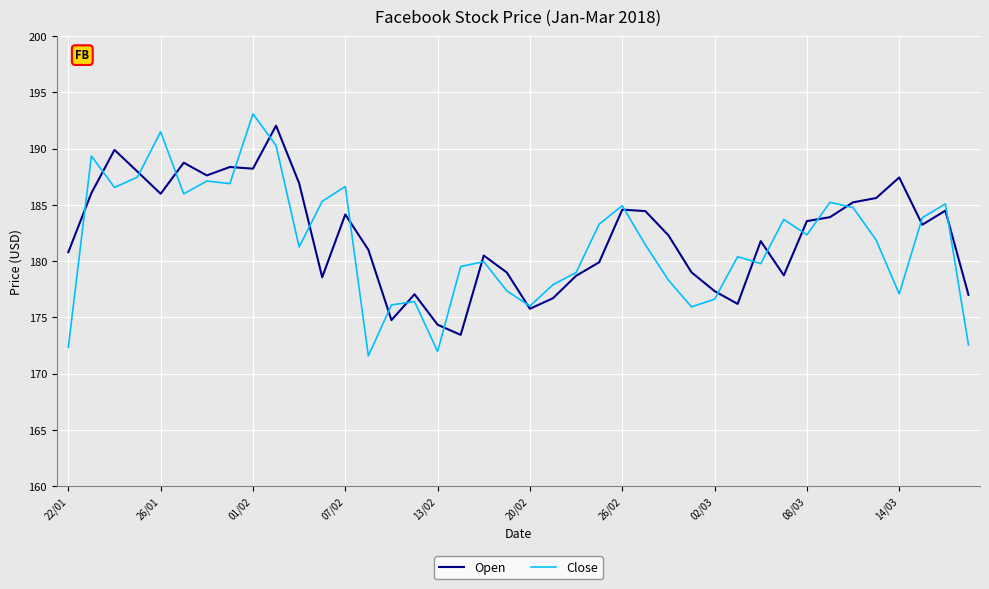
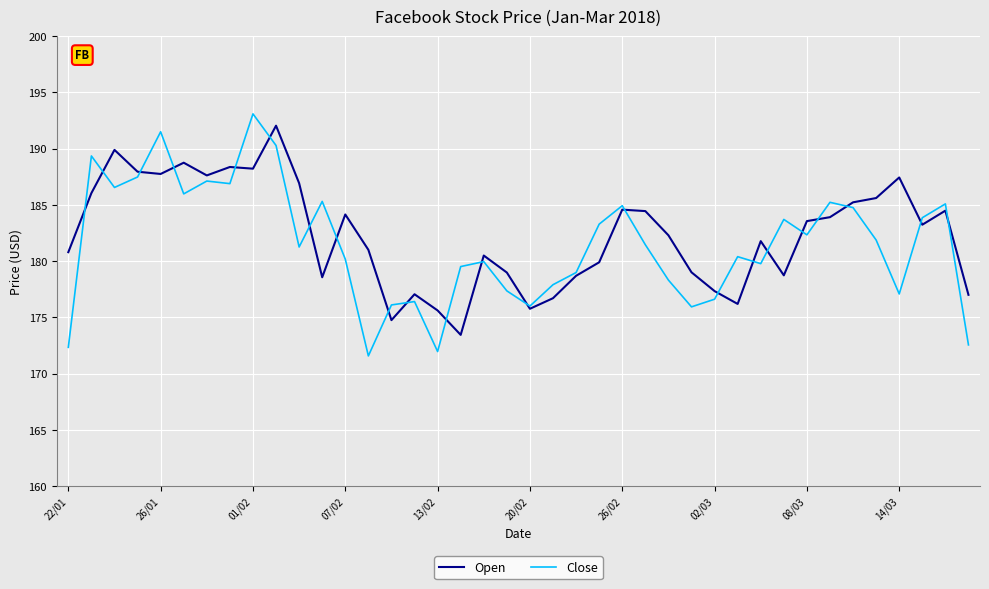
  {
    "Open": {
      "22/01": 180.8,
-     "26/01": 186.0,
+     "26/01": 187.8,
      "01/02": 188.2,
      "07/02": 184.1,
-     "13/02": 174.4,
+     "13/02": 175.6,
      "20/02": 175.8,
      "26/02": 184.6,
      "02/03": 177.3,
      "08/03": 183.6,
      "14/03": 187.4
    },
    "Close": {
      "22/01": 172.3,
      "26/01": 191.5,
      "01/02": 193.1,
-     "07/02": 186.6,
+     "07/02": 180.2,
      "13/02": 172.0,
      "20/02": 176.0,
      "26/02": 184.9,
      "02/03": 176.6,
      "08/03": 182.3,
      "14/03": 177.1
    }
  }
